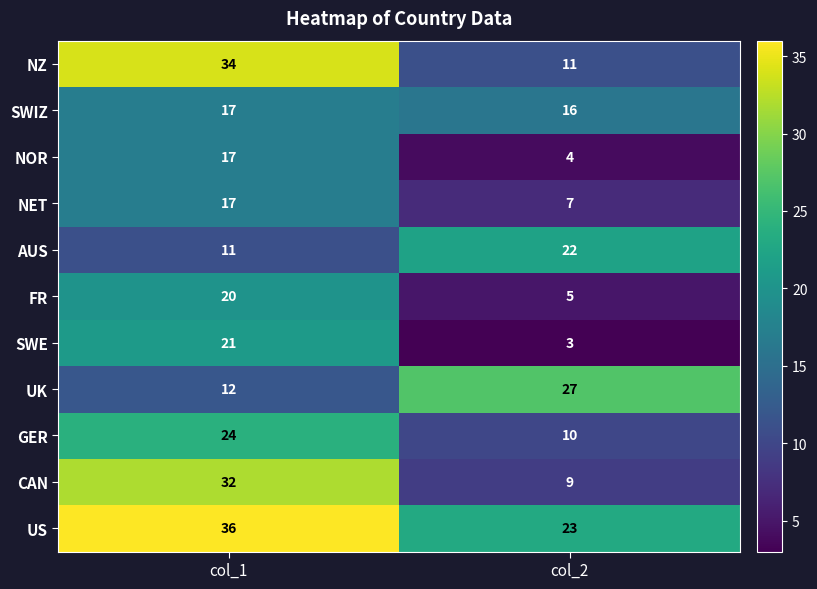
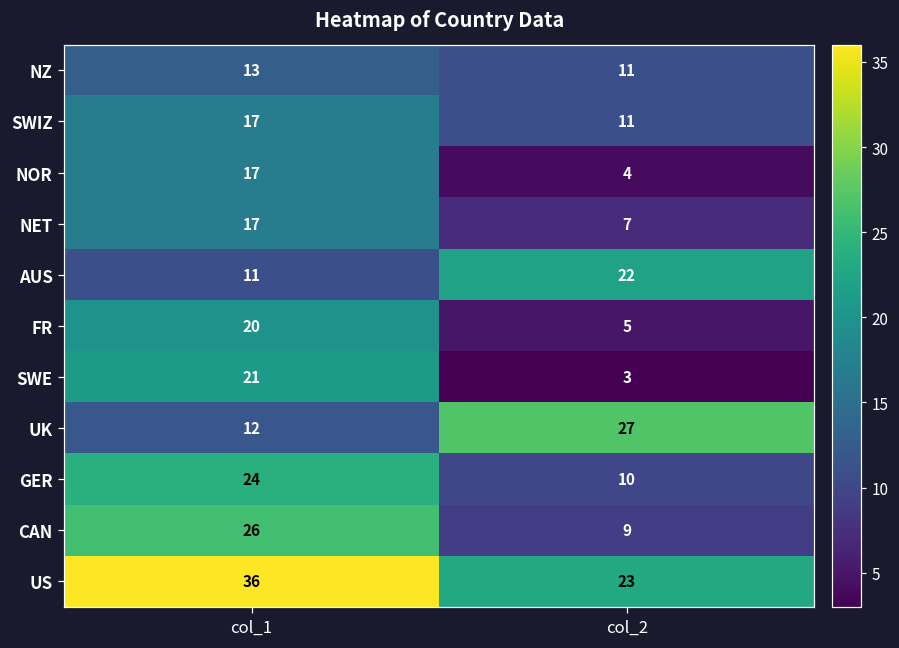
  {
    "NZ": {
-     "col_1": 34,
+     "col_1": 13,
      "col_2": 11
    },
    "SWIZ": {
      "col_1": 17,
-     "col_2": 16
+     "col_2": 11
    },
    "NOR": {
      "col_1": 17,
      "col_2": 4
    },
    "NET": {
      "col_1": 17,
      "col_2": 7
    },
    "AUS": {
      "col_1": 11,
      "col_2": 22
    },
    "FR": {
      "col_1": 20,
      "col_2": 5
    },
    "SWE": {
      "col_1": 21,
      "col_2": 3
    },
    "UK": {
      "col_1": 12,
      "col_2": 27
    },
    "GER": {
      "col_1": 24,
      "col_2": 10
    },
    "CAN": {
-     "col_1": 32,
+     "col_1": 26,
      "col_2": 9
    },
    "US": {
      "col_1": 36,
      "col_2": 23
    }
  }
